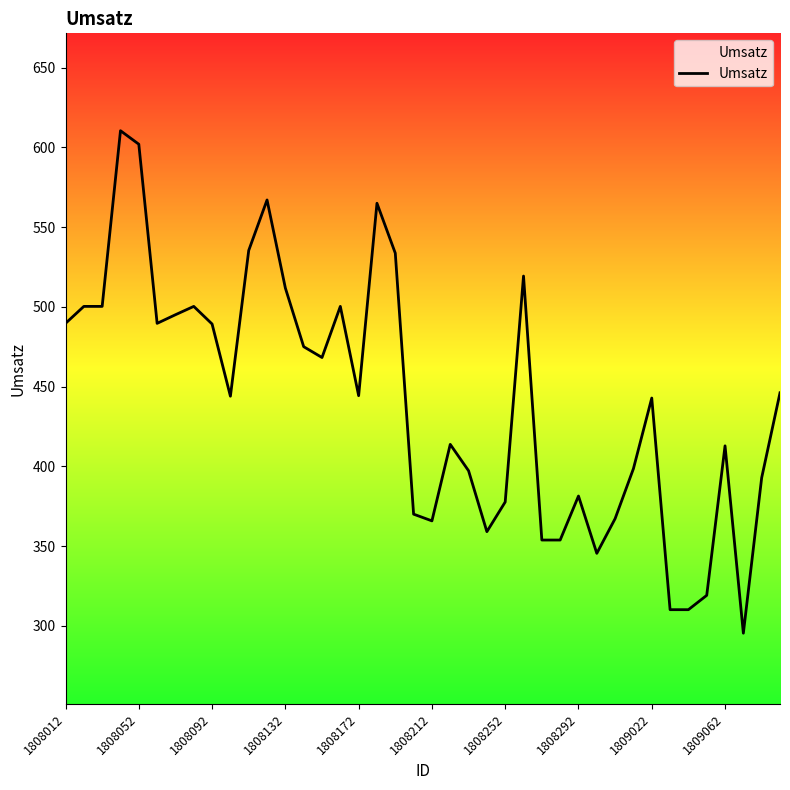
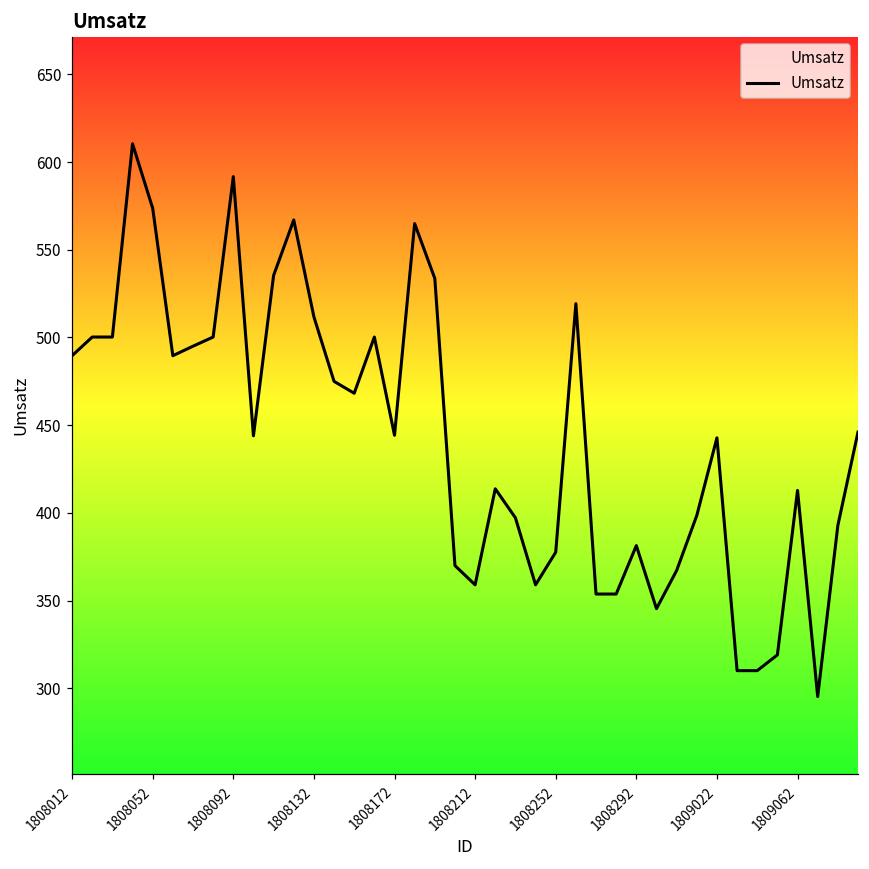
  {
    "1808012": 490,
-   "1808052": 602,
-   "1808092": 489,
+   "1808052": 574,
+   "1808092": 592,
    "1808132": 512,
    "1808172": 444,
-   "1808212": 366,
+   "1808212": 359,
    "1808252": 378,
    "1808292": 381,
    "1809022": 443,
    "1809062": 413
  }
